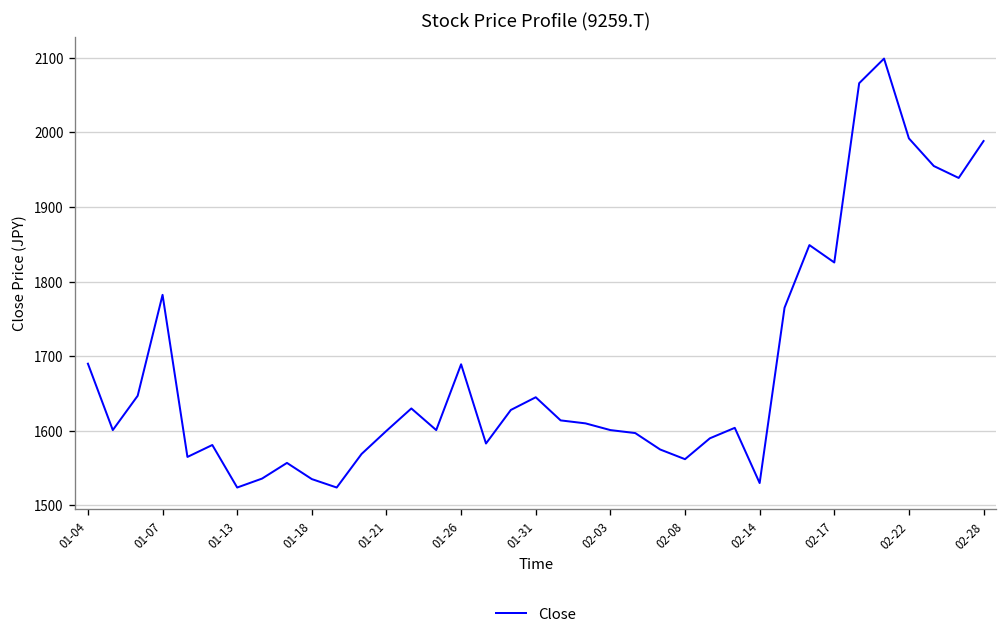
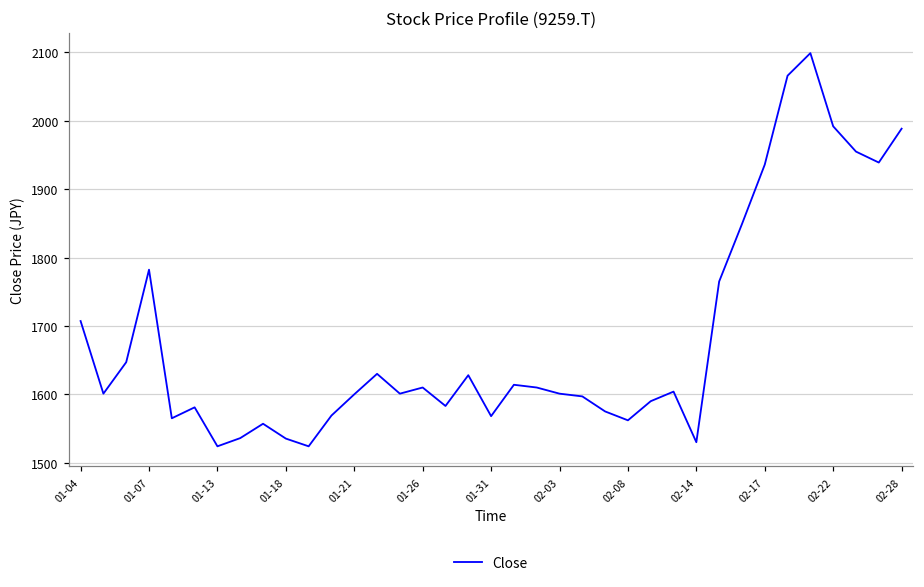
  {
-   "01-04": 1690,
+   "01-04": 1710,
    "01-07": 1780,
    "01-13": 1520,
    "01-18": 1540,
    "01-21": 1600,
-   "01-26": 1690,
-   "01-31": 1650,
+   "01-26": 1610,
+   "01-31": 1570,
    "02-03": 1600,
    "02-08": 1560,
    "02-14": 1530,
-   "02-17": 1830,
+   "02-17": 1940,
    "02-22": 1990,
    "02-28": 1990
  }
